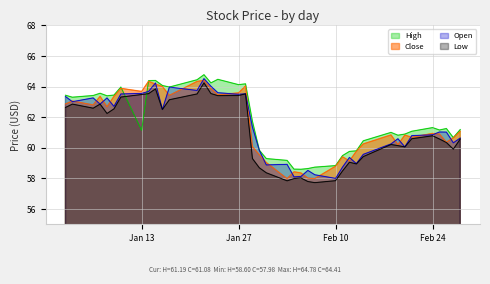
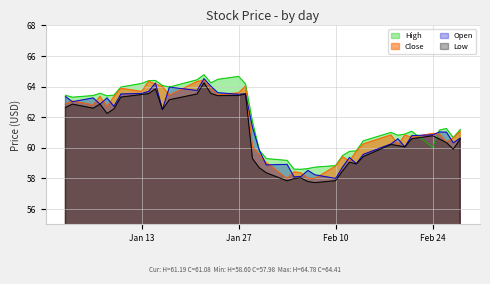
  {
    "High": {
-     "Jan 13": 61.1,
-     "Jan 27": 64.1,
-     "Feb 24": 61.3
+     "Jan 13": 64.2,
+     "Jan 27": 64.7,
+     "Feb 24": 60.0
    }
  }
